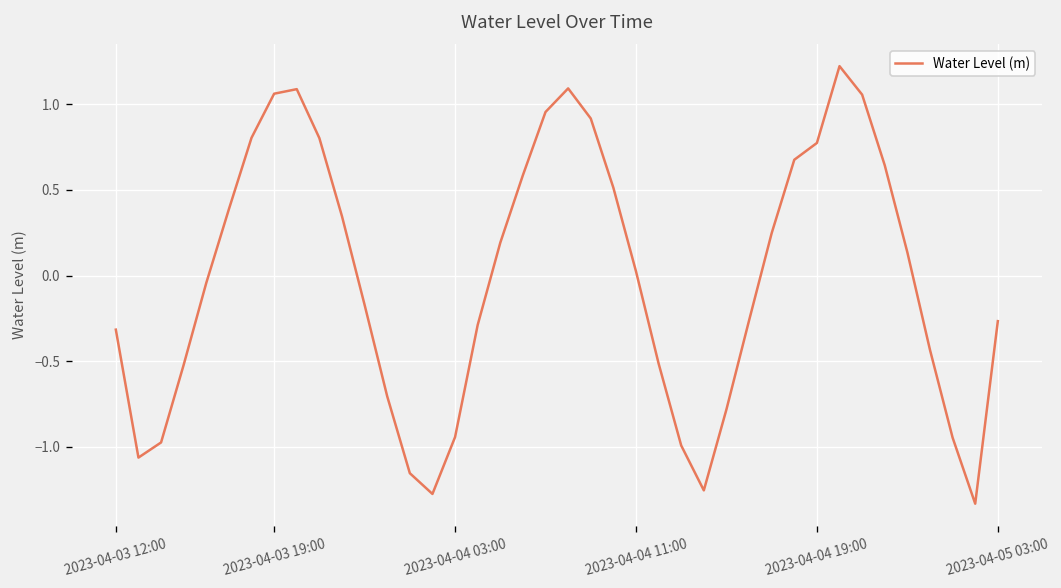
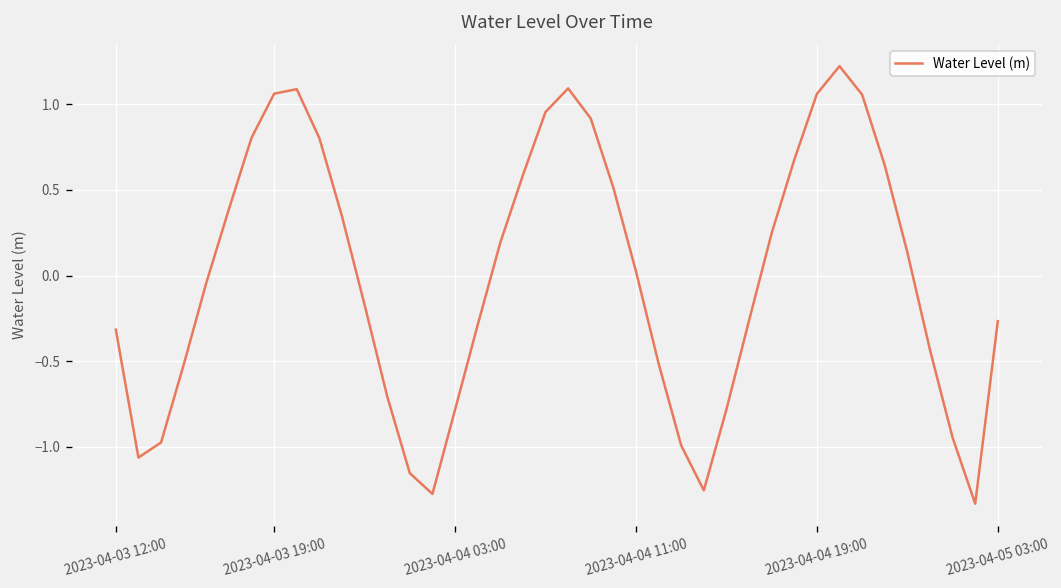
  {
    "2023-04-03 12:00": -0.32,
    "2023-04-03 19:00": 1.06,
-   "2023-04-04 03:00": -0.94,
+   "2023-04-04 03:00": -0.78,
    "2023-04-04 11:00": 0.03,
-   "2023-04-04 19:00": 0.77,
+   "2023-04-04 19:00": 1.06,
    "2023-04-05 03:00": -0.27
  }
